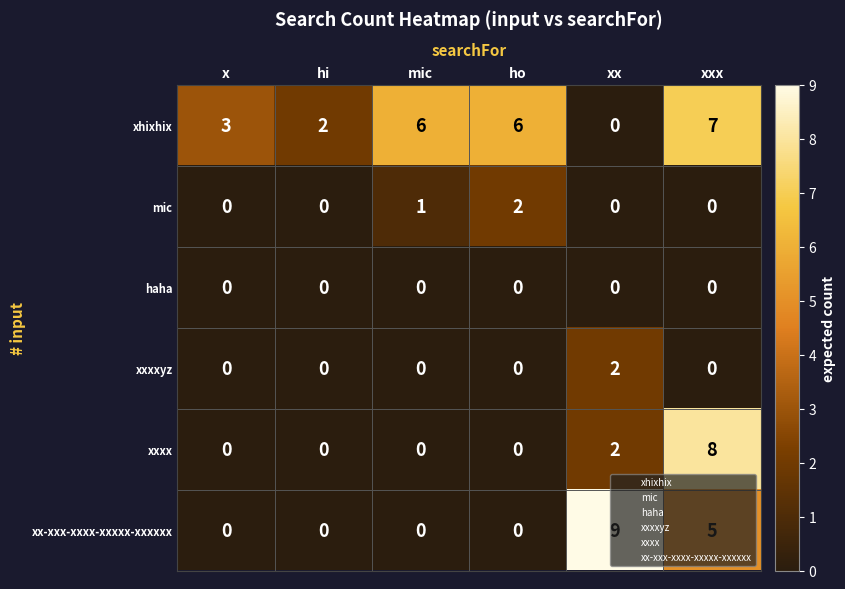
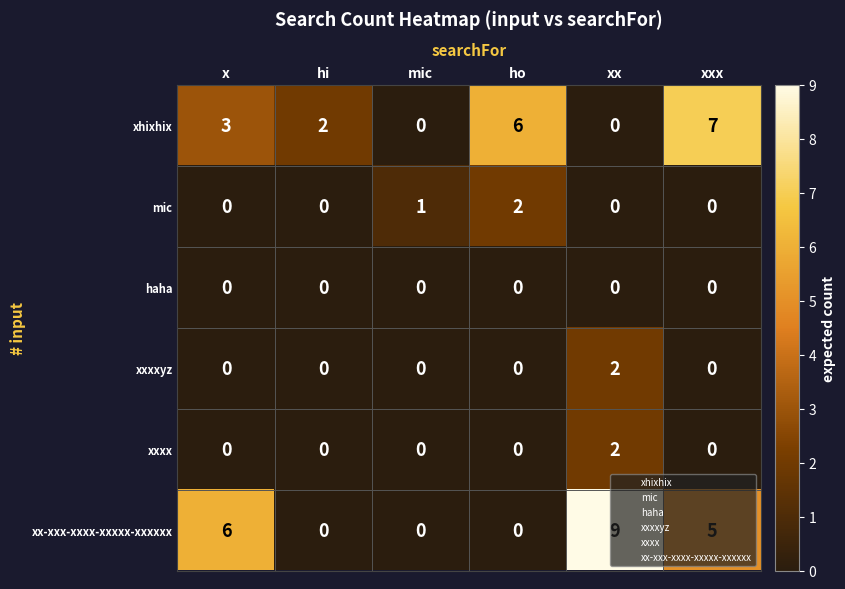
  {
    "xhixhix": {
      "x": 3,
      "hi": 2,
-     "mic": 6,
+     "mic": 0,
      "ho": 6,
      "xx": 0,
      "xxx": 7
    },
    "mic": {
      "x": 0,
      "hi": 0,
      "mic": 1,
      "ho": 2,
      "xx": 0,
      "xxx": 0
    },
    "haha": {
      "x": 0,
      "hi": 0,
      "mic": 0,
      "ho": 0,
      "xx": 0,
      "xxx": 0
    },
    "xxxxyz": {
      "x": 0,
      "hi": 0,
      "mic": 0,
      "ho": 0,
      "xx": 2,
      "xxx": 0
    },
    "xxxx": {
      "x": 0,
      "hi": 0,
      "mic": 0,
      "ho": 0,
      "xx": 2,
-     "xxx": 8
+     "xxx": 0
    },
    "xx-xxx-xxxx-xxxxx-xxxxxx": {
-     "x": 0,
+     "x": 6,
      "hi": 0,
      "mic": 0,
      "ho": 0
    }
  }
